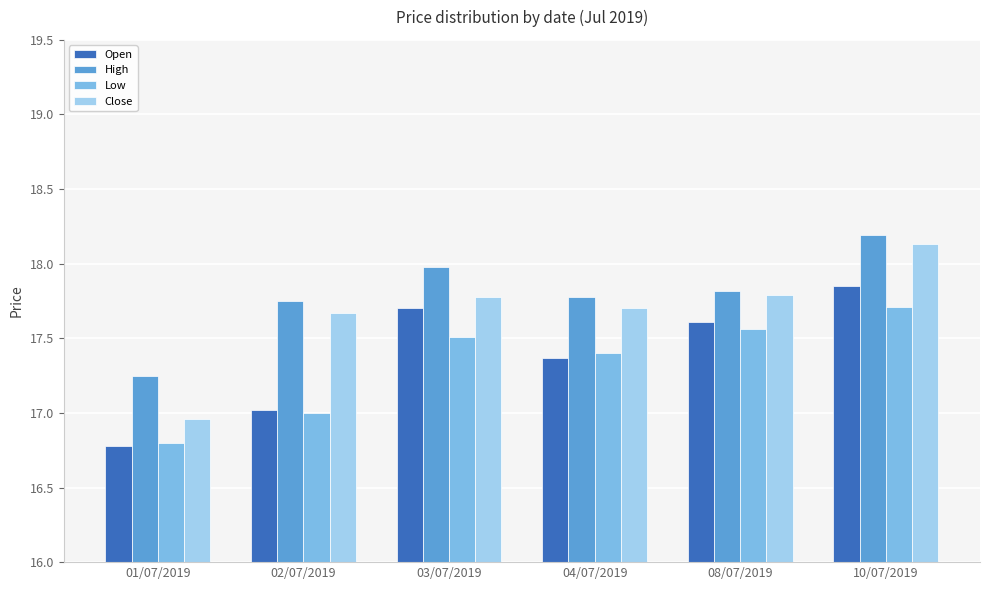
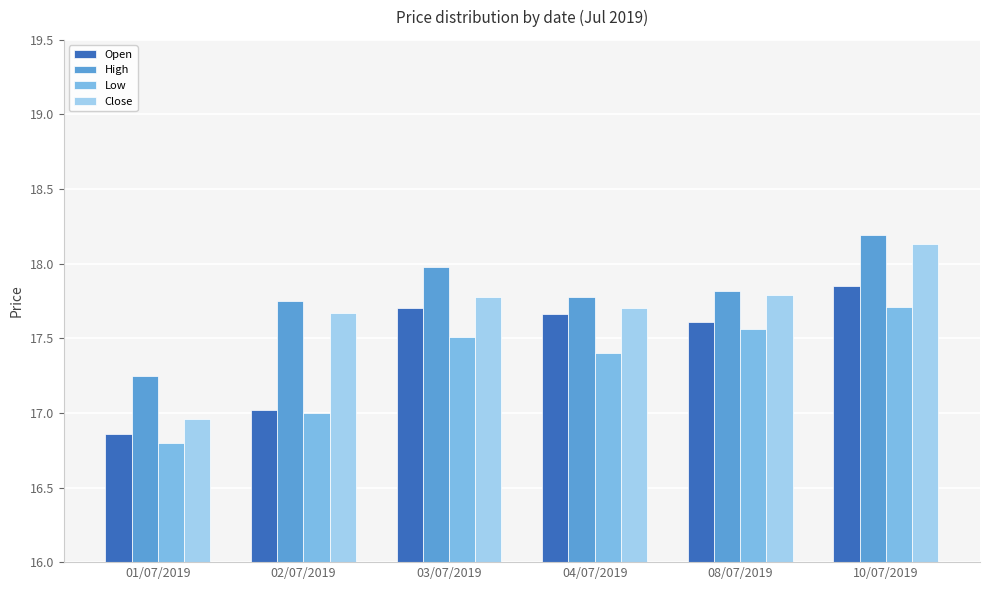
  {
    "Open": {
-     "01/07/2019": 16.78,
+     "01/07/2019": 16.86,
      "02/07/2019": 17.02,
      "03/07/2019": 17.70,
-     "04/07/2019": 17.37,
+     "04/07/2019": 17.66,
      "08/07/2019": 17.61,
      "10/07/2019": 17.85
    }
  }
